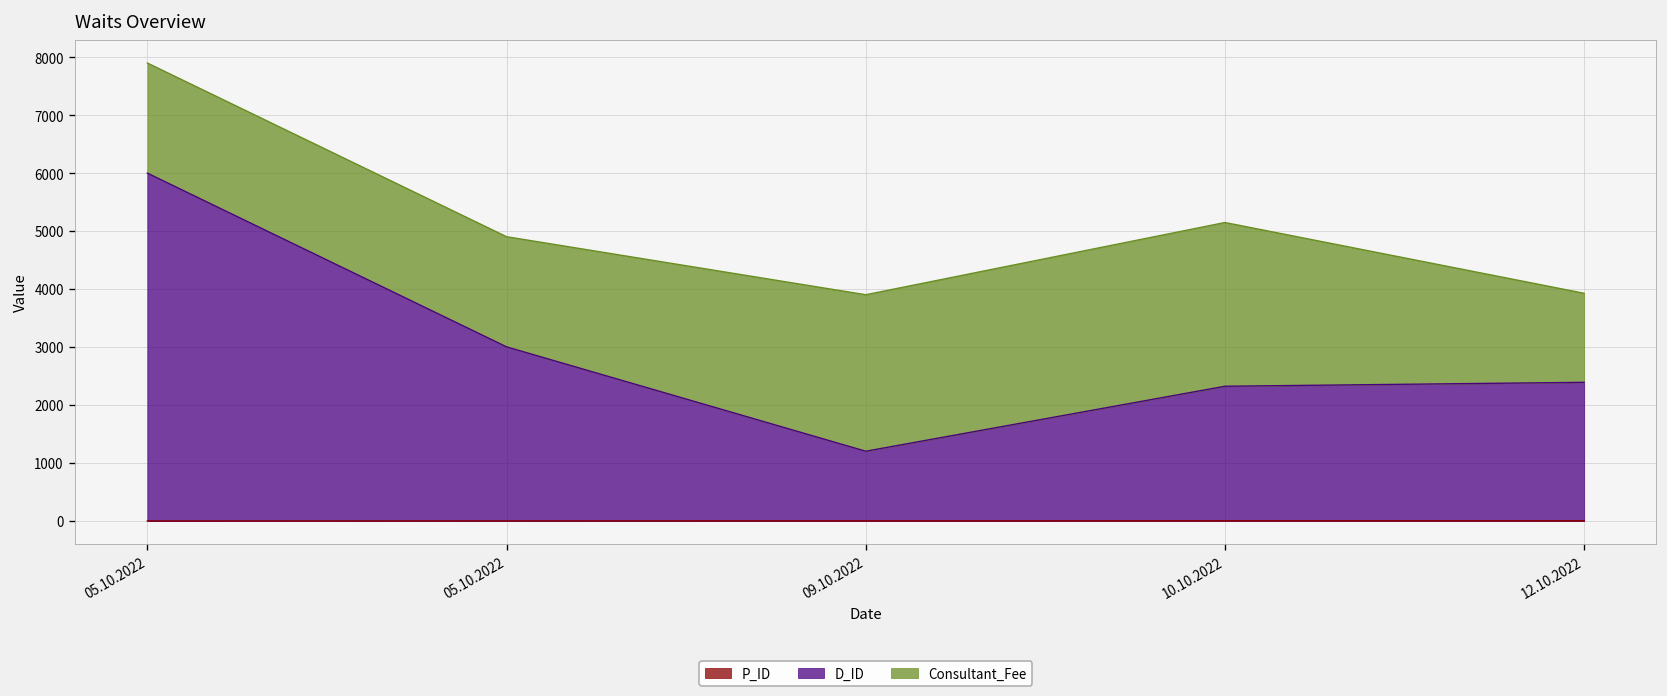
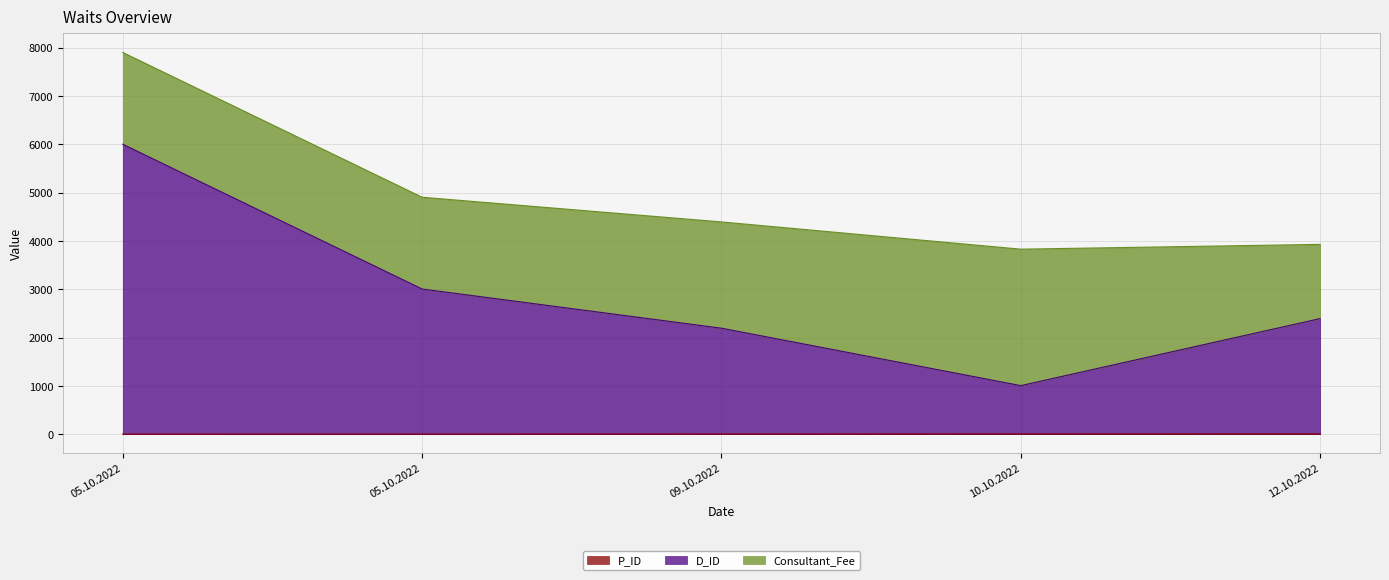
  {
    "P_ID": {
      "09.10.2022": 0,
      "10.10.2022": 0,
      "12.10.2022": 0
    },
    "D_ID": {
-     "09.10.2022": 1200,
-     "10.10.2022": 2300,
+     "09.10.2022": 2200,
+     "10.10.2022": 1000,
      "12.10.2022": 2400
    },
    "Consultant_Fee": {
-     "09.10.2022": 2700,
+     "09.10.2022": 2200,
      "10.10.2022": 2800,
      "12.10.2022": 1500
    }
  }
